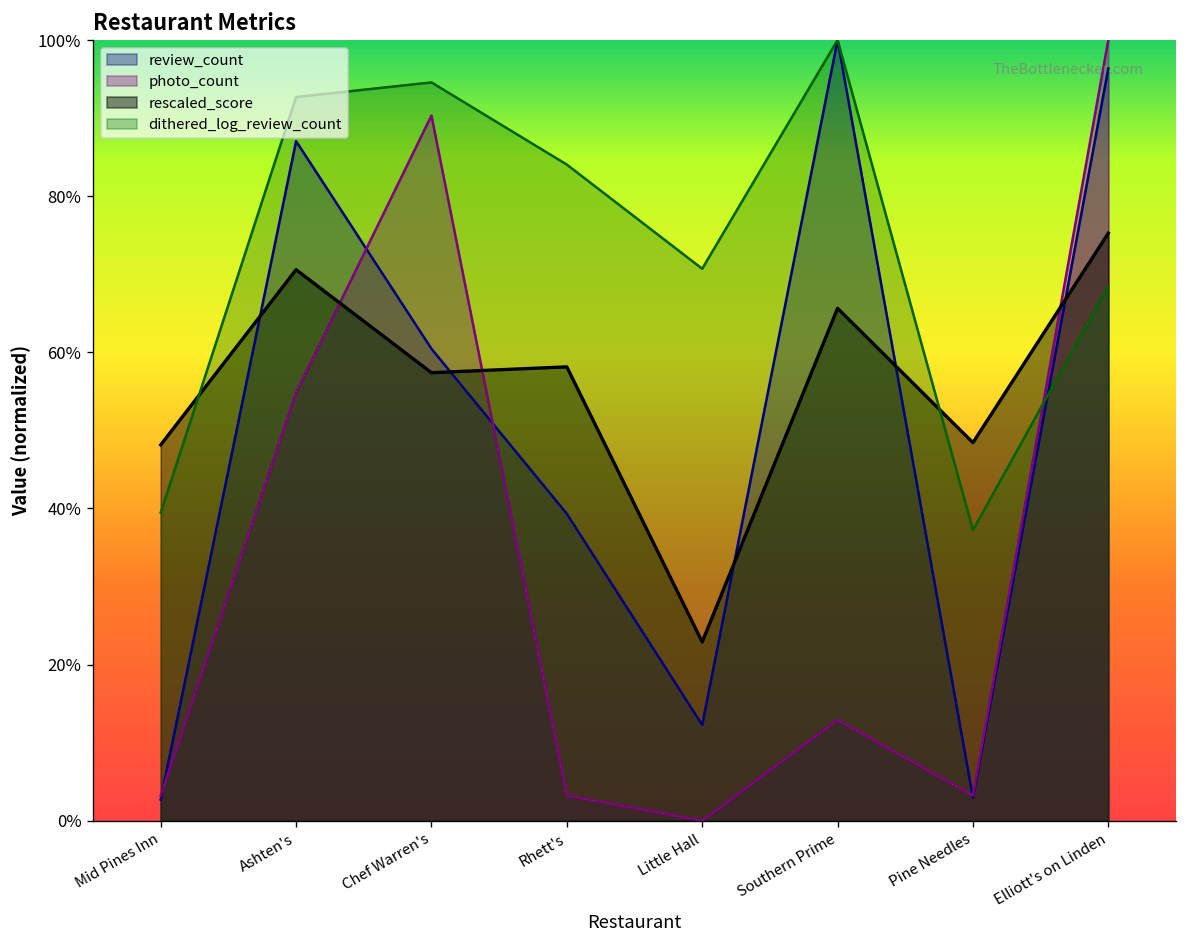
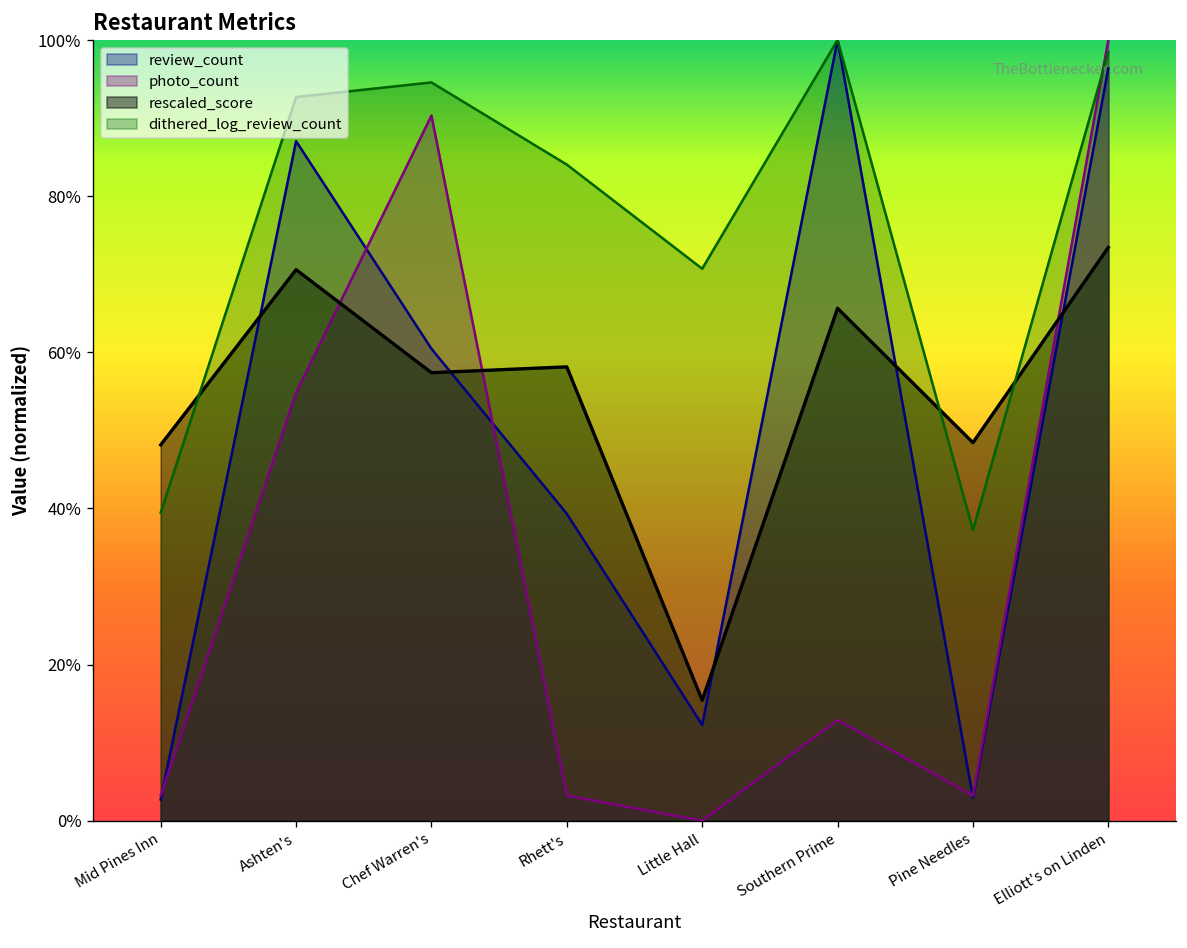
  {
    "review_count": {
      "Mid Pines Inn": "3%",
      "Chef Warren's": "60%",
      "Rhett's": "39%",
      "Little Hall": "12%",
      "Elliott's on Linden": "96%"
    },
    "photo_count": {
      "Mid Pines Inn": "3%",
      "Ashten's": "55%",
      "Chef Warren's": "90%",
      "Rhett's": "3%",
      "Little Hall": "0%",
      "Southern Prime": "13%",
      "Elliott's on Linden": "100%"
    },
    "rescaled_score": {
      "Mid Pines Inn": "48%",
      "Ashten's": "71%",
      "Chef Warren's": "57%",
      "Rhett's": "58%",
-     "Little Hall": "23%",
+     "Little Hall": "15%",
      "Southern Prime": "66%",
      "Pine Needles": "48%",
-     "Elliott's on Linden": "75%"
+     "Elliott's on Linden": "73%"
    },
    "dithered_log_review_count": {
      "Mid Pines Inn": "39%",
      "Chef Warren's": "95%",
      "Rhett's": "84%",
      "Little Hall": "71%",
      "Pine Needles": "37%",
-     "Elliott's on Linden": "68%"
+     "Elliott's on Linden": "98%"
    }
  }
